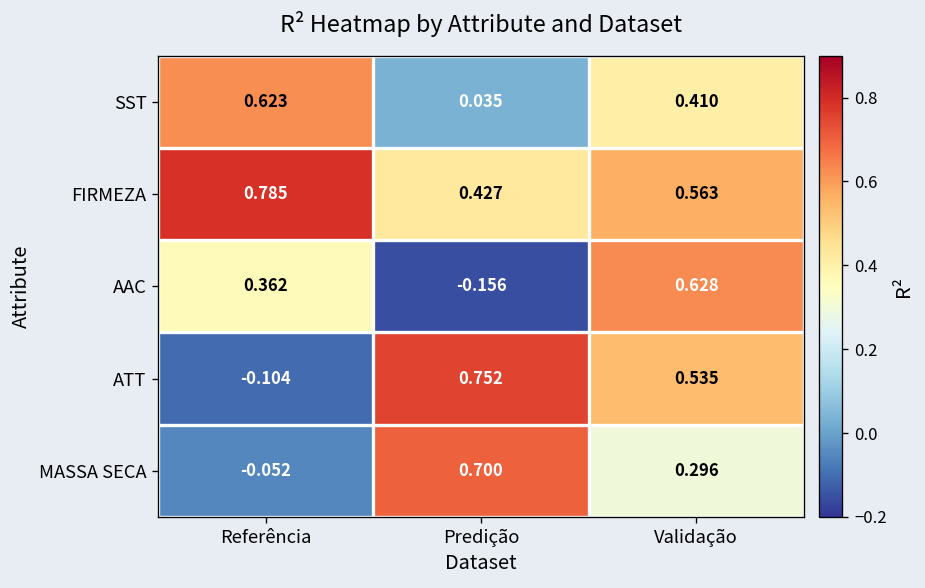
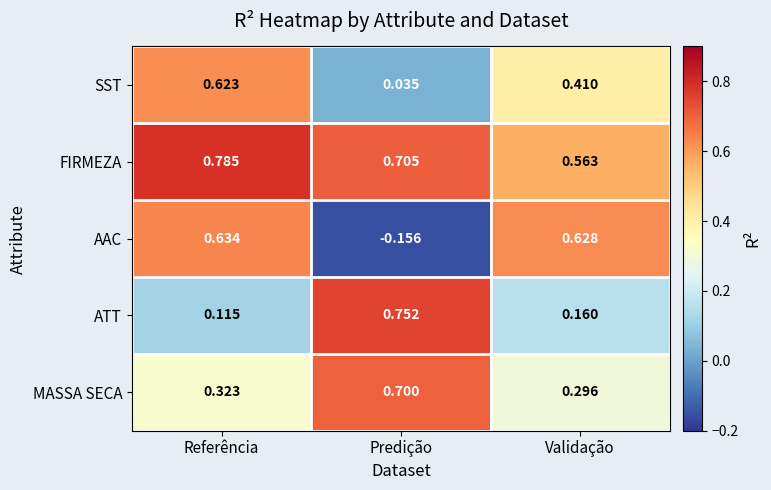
  {
    "SST": {
      "Referência": 0.623,
      "Predição": 0.035,
      "Validação": 0.410
    },
    "FIRMEZA": {
      "Referência": 0.785,
-     "Predição": 0.427,
+     "Predição": 0.705,
      "Validação": 0.563
    },
    "AAC": {
-     "Referência": 0.362,
+     "Referência": 0.634,
      "Predição": -0.156,
      "Validação": 0.628
    },
    "ATT": {
-     "Referência": -0.104,
+     "Referência": 0.115,
      "Predição": 0.752,
-     "Validação": 0.535
+     "Validação": 0.160
    },
    "MASSA SECA": {
-     "Referência": -0.052,
+     "Referência": 0.323,
      "Predição": 0.700,
      "Validação": 0.296
    }
  }
